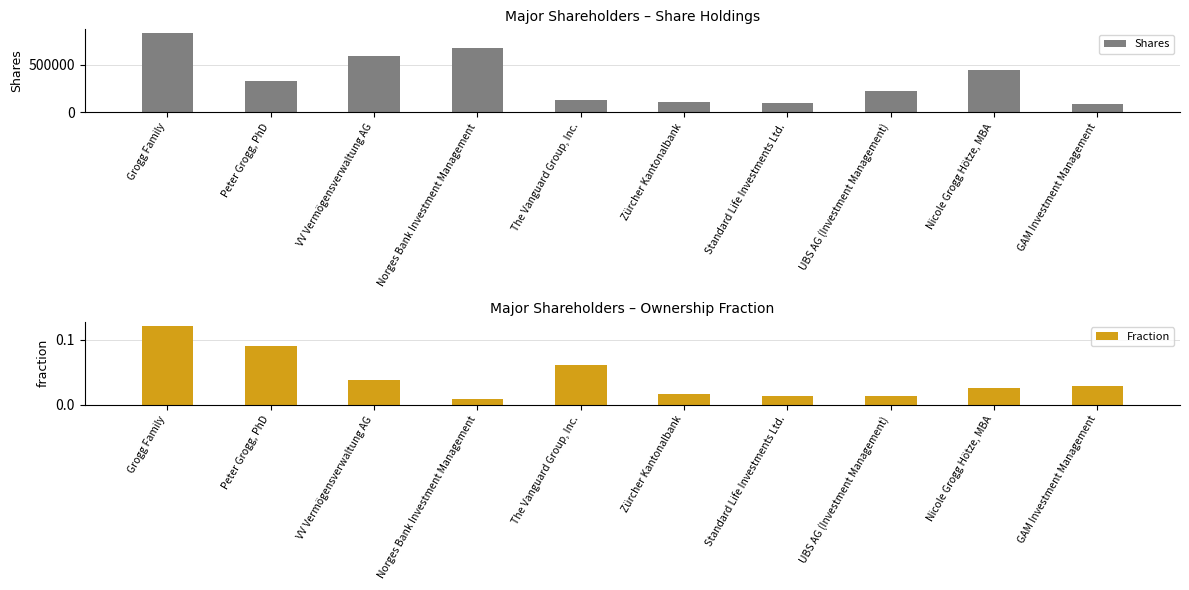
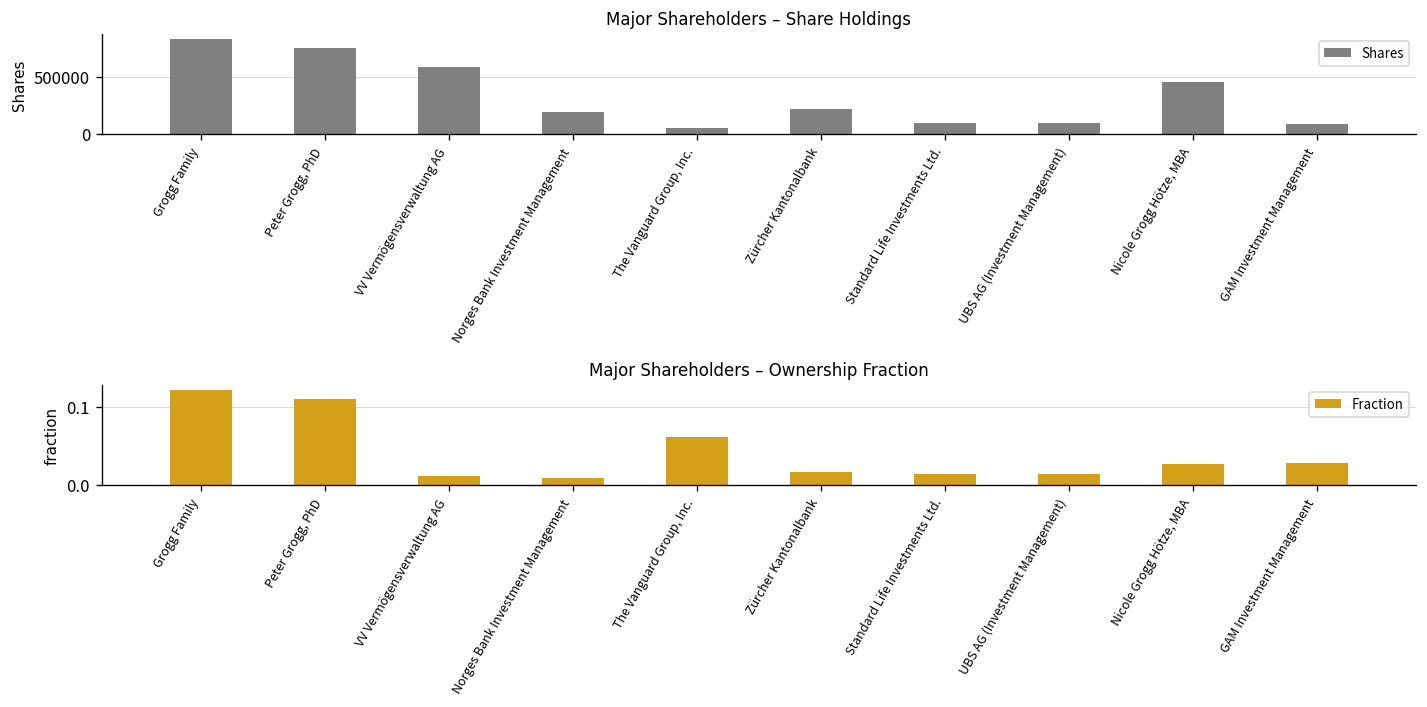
  {
    "Major Shareholders – Share Holdings": {
      "Grogg Family": 800000,
-     "Peter Grogg, PhD": 300000,
+     "Peter Grogg, PhD": 700000,
      "VV Vermögensverwaltung AG": 600000,
-     "Norges Bank Investment Management": 700000,
-     "The Vanguard Group, Inc.": 100000,
-     "Zürcher Kantonalbank": 100000,
+     "Norges Bank Investment Management": 200000,
+     "The Vanguard Group, Inc.": 0,
+     "Zürcher Kantonalbank": 200000,
      "Standard Life Investments Ltd.": 100000,
-     "UBS AG (Investment Management)": 200000,
+     "UBS AG (Investment Management)": 100000,
      "Nicole Grogg Hötze, MBA": 400000,
      "GAM Investment Management": 100000
    },
    "Major Shareholders – Ownership Fraction": {
      "Grogg Family": 0.12,
-     "Peter Grogg, PhD": 0.09,
-     "VV Vermögensverwaltung AG": 0.04,
+     "Peter Grogg, PhD": 0.11,
+     "VV Vermögensverwaltung AG": 0.01,
      "Norges Bank Investment Management": 0.01,
      "The Vanguard Group, Inc.": 0.06,
      "Zürcher Kantonalbank": 0.02,
      "Standard Life Investments Ltd.": 0.01,
      "UBS AG (Investment Management)": 0.01,
      "Nicole Grogg Hötze, MBA": 0.03,
      "GAM Investment Management": 0.03
    }
  }
